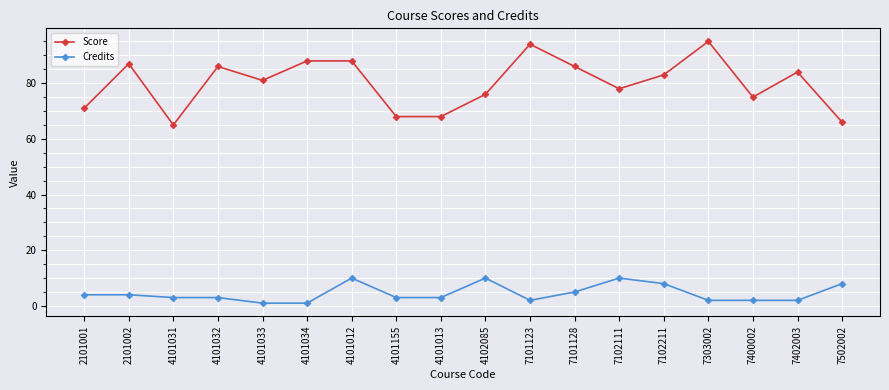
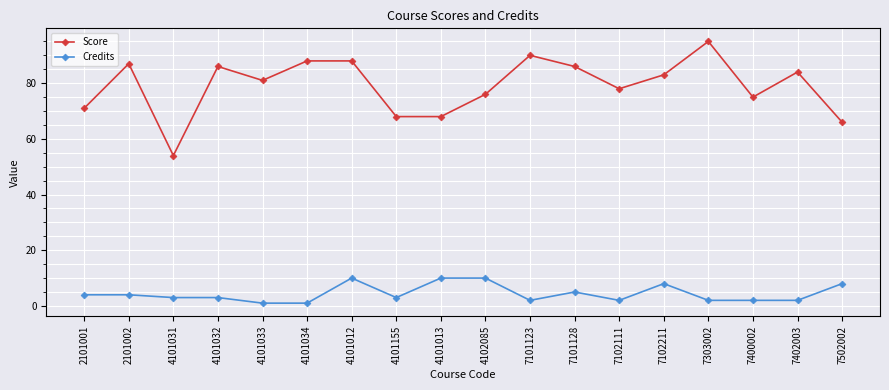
  {
    "Score": {
      "2101001": 71,
      "2101002": 87,
-     "4101031": 65,
+     "4101031": 54,
      "4101032": 86,
      "4101033": 81,
      "4101034": 88,
      "4101012": 88,
      "4101155": 68,
      "4101013": 68,
      "4102085": 76,
-     "7101123": 94,
+     "7101123": 90,
      "7101128": 86,
      "7102111": 78,
      "7102211": 83,
      "7303002": 95,
      "7400002": 75,
      "7402003": 84,
      "7502002": 66
    },
    "Credits": {
      "2101001": 4,
      "2101002": 4,
      "4101031": 3,
      "4101032": 3,
      "4101033": 1,
      "4101034": 1,
      "4101012": 10,
      "4101155": 3,
-     "4101013": 3,
+     "4101013": 10,
      "4102085": 10,
      "7101123": 2,
      "7101128": 5,
-     "7102111": 10,
+     "7102111": 2,
      "7102211": 8,
      "7303002": 2,
      "7400002": 2,
      "7402003": 2,
      "7502002": 8
    }
  }
